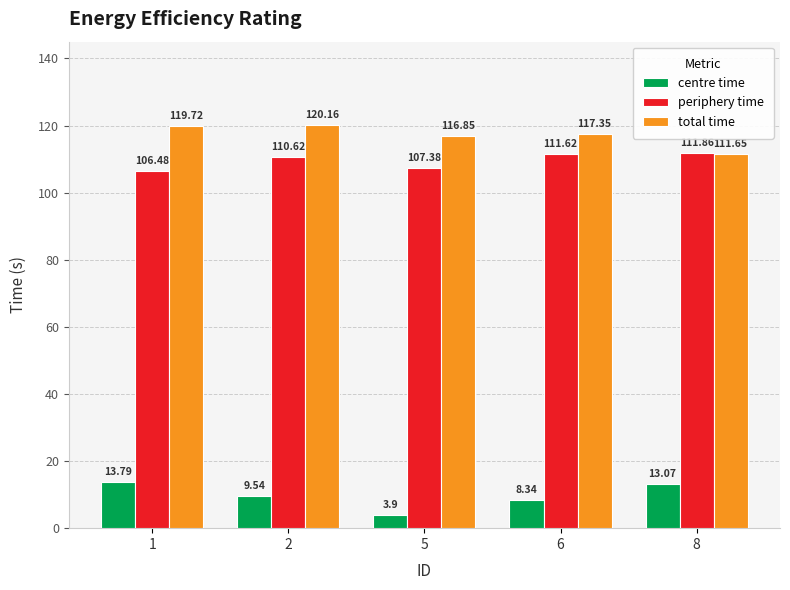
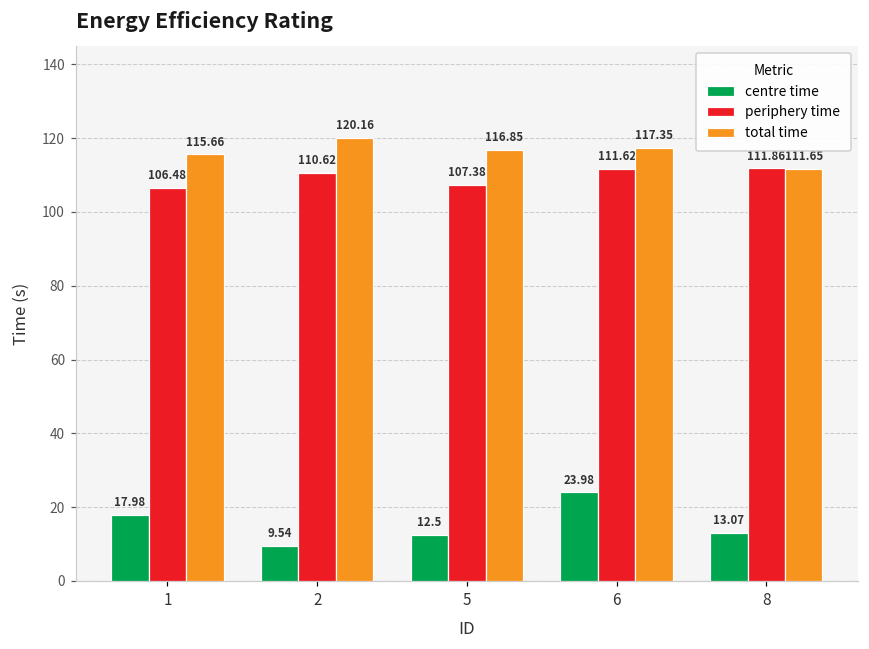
  {
    "centre time": {
-     "1": 13.79,
+     "1": 17.98,
      "2": 9.54,
-     "5": 3.9,
-     "6": 8.34,
+     "5": 12.5,
+     "6": 23.98,
      "8": 13.07
    },
    "periphery time": {
      "1": 106.48,
      "2": 110.62,
      "5": 107.38,
      "6": 111.62
    },
    "total time": {
-     "1": 119.72,
+     "1": 115.66,
      "2": 120.16,
      "5": 116.85,
      "6": 117.35
    }
  }
